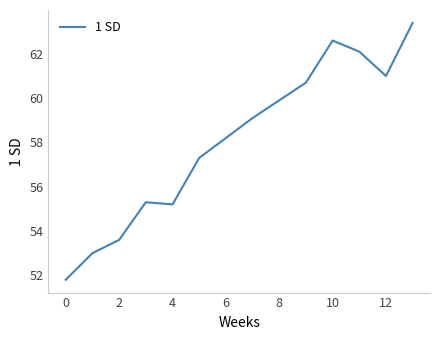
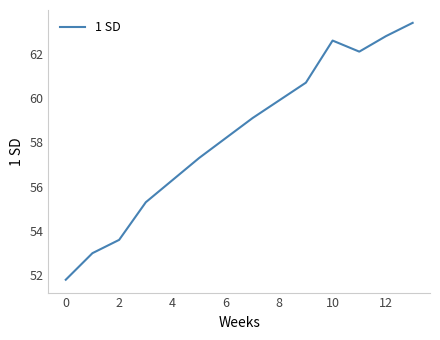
  {
    "0": 51.8,
    "2": 53.6,
-   "4": 55.2,
+   "4": 56.3,
    "6": 58.2,
    "8": 59.9,
    "10": 62.6,
-   "12": 61.0
+   "12": 62.8
  }
